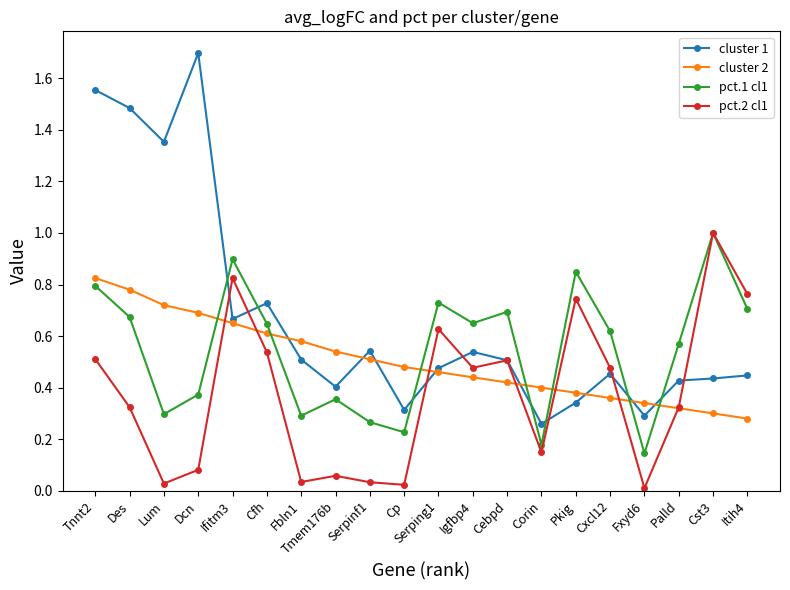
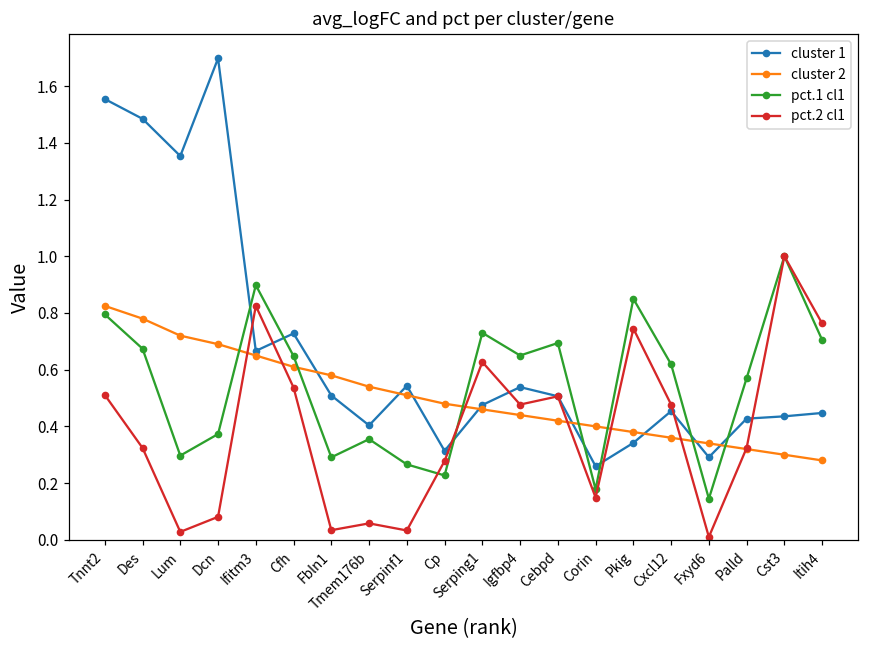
  {
    "cluster 1": {
      "Tnnt2": 1.55,
      "Des": 1.48,
      "Lum": 1.35,
      "Dcn": 1.70,
      "Ifitm3": 0.67,
      "Cfh": 0.73,
      "Fbln1": 0.51,
      "Tmem176b": 0.40,
      "Serpinf1": 0.54,
      "Cp": 0.31,
      "Serping1": 0.48,
      "Igfbp4": 0.54,
      "Corin": 0.26,
      "Pkig": 0.34,
      "Cxcl12": 0.45,
      "Fxyd6": 0.29,
      "Palld": 0.43,
      "Cst3": 0.44,
      "Itih4": 0.45
    },
    "cluster 2": {
      "Tnnt2": 0.82,
      "Des": 0.78,
      "Lum": 0.72,
      "Dcn": 0.69,
      "Ifitm3": 0.65,
      "Cfh": 0.61,
      "Fbln1": 0.58,
      "Tmem176b": 0.54,
      "Serpinf1": 0.51,
      "Cp": 0.48,
      "Serping1": 0.46,
      "Igfbp4": 0.44,
      "Cebpd": 0.42,
      "Corin": 0.40,
      "Pkig": 0.38,
      "Cxcl12": 0.36,
      "Fxyd6": 0.34,
      "Cst3": 0.30,
      "Itih4": 0.28
    },
    "pct.1 cl1": {
      "Tnnt2": 0.80,
      "Des": 0.67,
      "Lum": 0.30,
      "Dcn": 0.37,
      "Ifitm3": 0.90,
      "Cfh": 0.65,
      "Fbln1": 0.29,
      "Tmem176b": 0.36,
      "Serpinf1": 0.27,
      "Cp": 0.23,
      "Serping1": 0.73,
      "Igfbp4": 0.65,
      "Cebpd": 0.69,
      "Corin": 0.18,
      "Pkig": 0.85,
      "Cxcl12": 0.62,
      "Fxyd6": 0.15,
      "Palld": 0.57,
      "Itih4": 0.71
    },
    "pct.2 cl1": {
      "Tnnt2": 0.51,
      "Des": 0.32,
      "Lum": 0.03,
      "Dcn": 0.08,
      "Ifitm3": 0.83,
      "Cfh": 0.54,
      "Fbln1": 0.03,
      "Tmem176b": 0.06,
      "Serpinf1": 0.03,
-     "Cp": 0.02,
+     "Cp": 0.28,
      "Serping1": 0.63,
      "Igfbp4": 0.48,
      "Corin": 0.15,
      "Pkig": 0.75,
      "Cxcl12": 0.48,
      "Fxyd6": 0.01,
      "Itih4": 0.76
    }
  }
